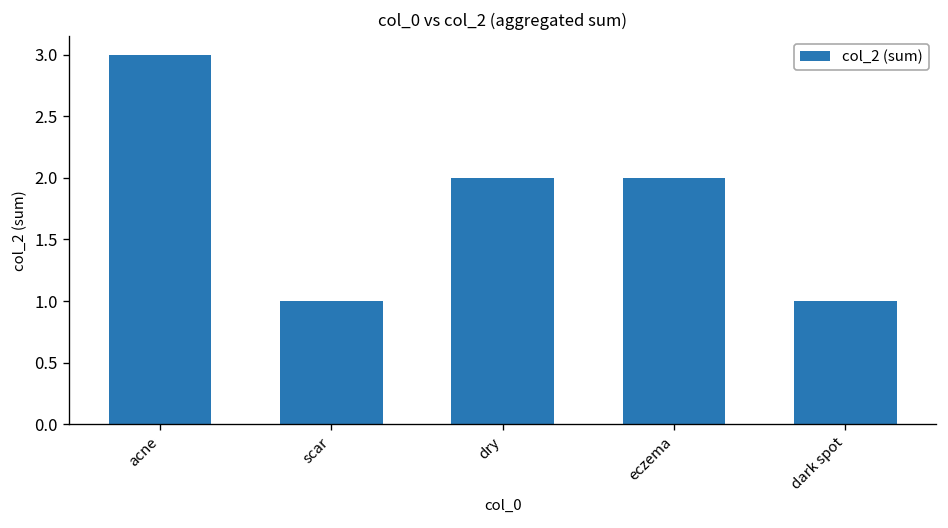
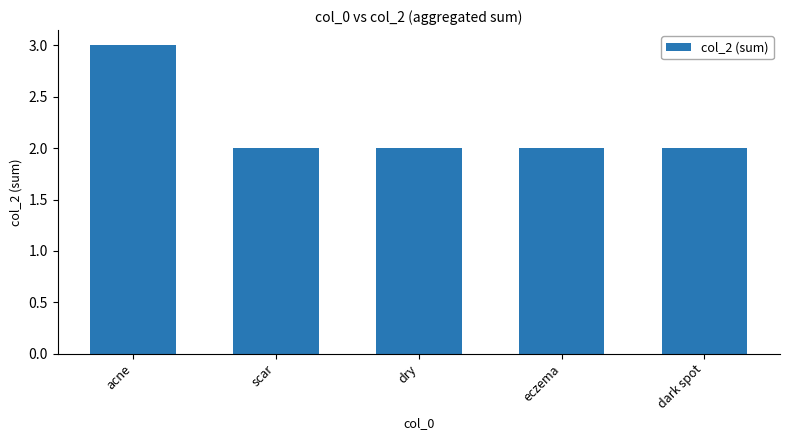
  {
    "acne": 3,
-   "scar": 1,
+   "scar": 2,
    "dry": 2,
    "eczema": 2,
-   "dark spot": 1
+   "dark spot": 2
  }
